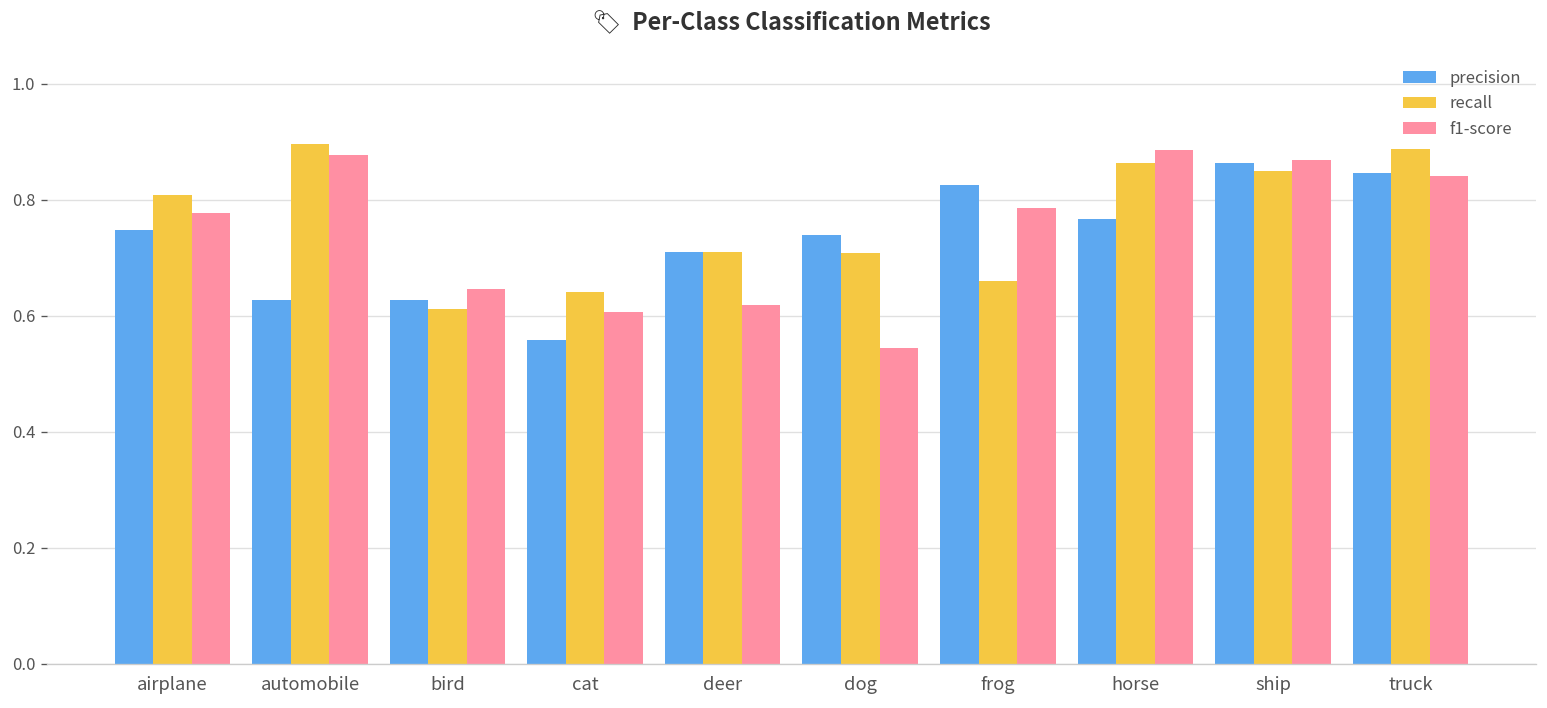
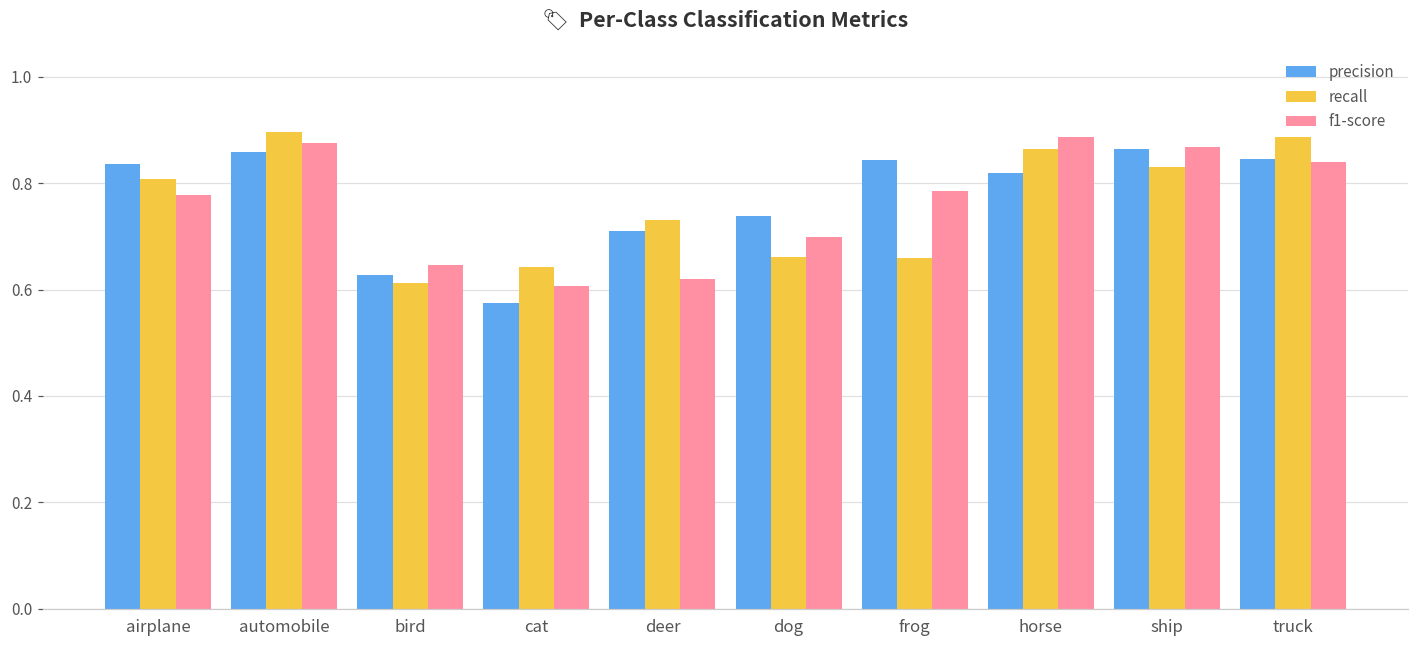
  {
    "precision": {
-     "airplane": 0.75,
-     "automobile": 0.63,
+     "airplane": 0.84,
+     "automobile": 0.86,
      "bird": 0.63,
-     "cat": 0.56,
+     "cat": 0.58,
      "deer": 0.71,
      "dog": 0.74,
-     "frog": 0.83,
-     "horse": 0.77,
+     "frog": 0.84,
+     "horse": 0.82,
      "ship": 0.86,
      "truck": 0.85
    },
    "recall": {
      "airplane": 0.81,
      "automobile": 0.90,
      "bird": 0.61,
      "cat": 0.64,
-     "deer": 0.71,
-     "dog": 0.71,
+     "deer": 0.73,
+     "dog": 0.66,
      "frog": 0.66,
      "horse": 0.86,
-     "ship": 0.85,
+     "ship": 0.83,
      "truck": 0.89
    },
    "f1-score": {
      "airplane": 0.78,
      "automobile": 0.88,
      "bird": 0.65,
      "cat": 0.61,
      "deer": 0.62,
-     "dog": 0.54,
+     "dog": 0.70,
      "frog": 0.79,
      "horse": 0.89,
      "ship": 0.87,
      "truck": 0.84
    }
  }
